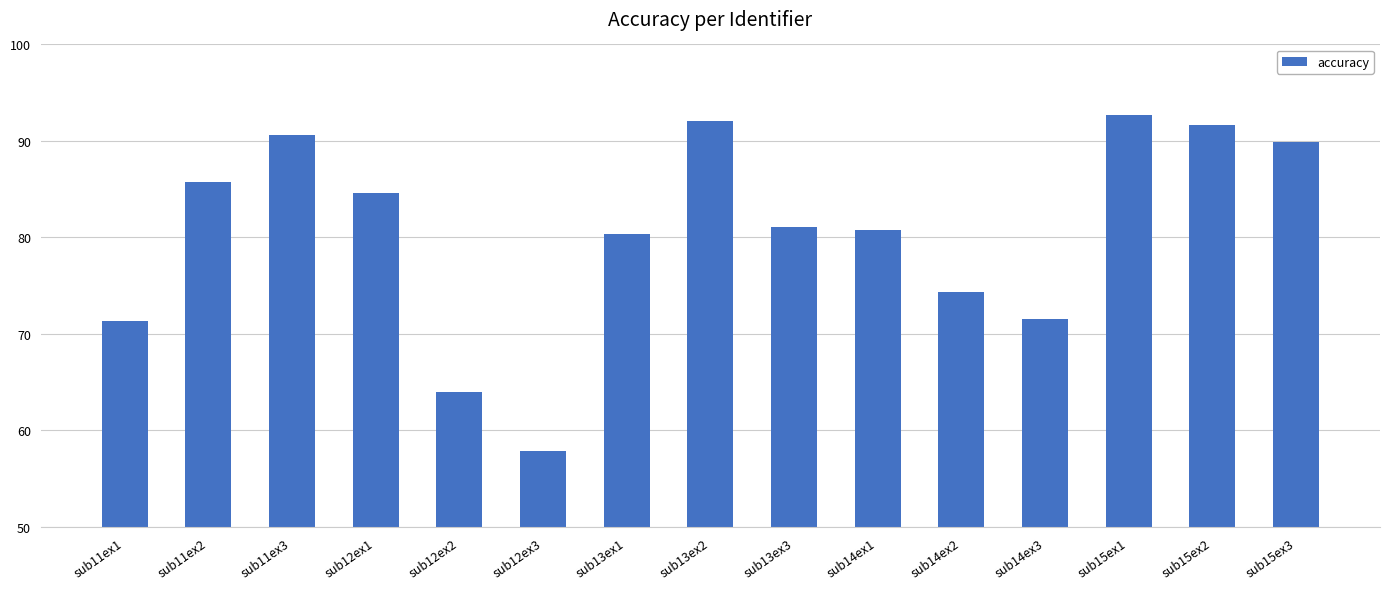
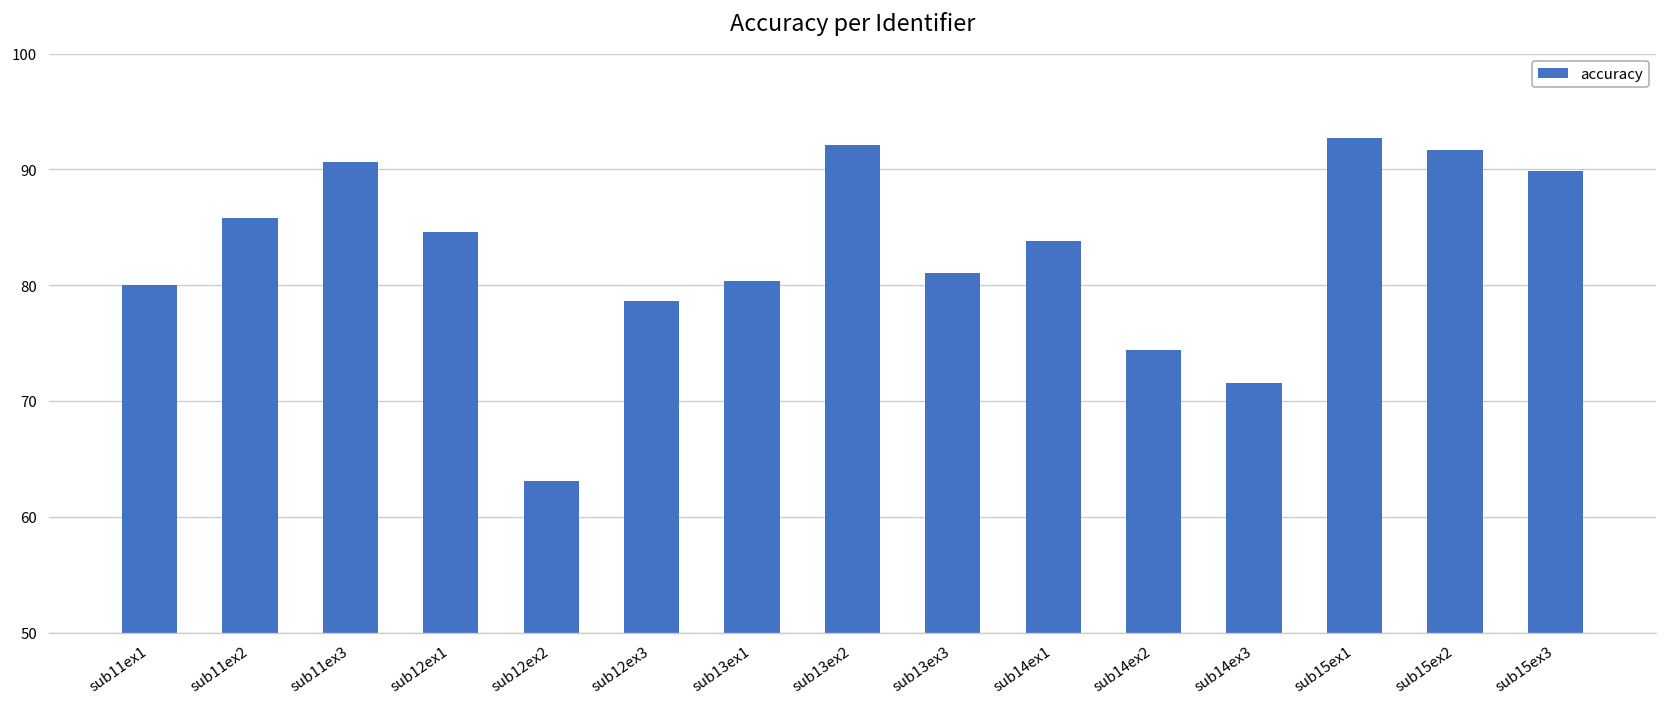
  {
-   "sub11ex1": 71,
+   "sub11ex1": 80,
    "sub11ex2": 86,
    "sub11ex3": 91,
    "sub12ex1": 85,
-   "sub12ex2": 64,
-   "sub12ex3": 58,
+   "sub12ex2": 63,
+   "sub12ex3": 79,
    "sub13ex1": 80,
    "sub13ex2": 92,
    "sub13ex3": 81,
-   "sub14ex1": 81,
+   "sub14ex1": 84,
    "sub14ex2": 74,
    "sub14ex3": 72,
    "sub15ex1": 93,
    "sub15ex2": 92,
    "sub15ex3": 90
  }
